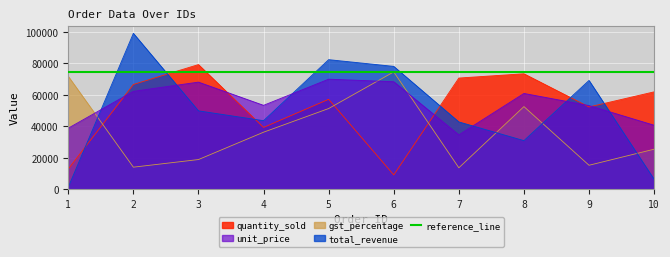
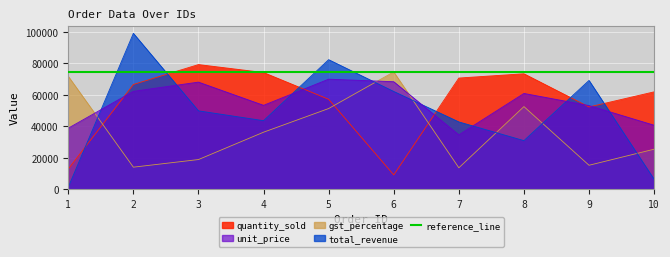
  {
    "quantity_sold": {
      "1": 13000,
      "2": 67000,
      "3": 79000,
-     "4": 39000,
+     "4": 74000,
      "5": 57000,
      "6": 9000,
      "7": 71000,
      "8": 73000,
      "10": 62000
    },
    "gst_percentage": {
      "1": 72000,
      "2": 14000,
      "3": 19000,
      "4": 36000,
      "5": 51000,
      "6": 75000,
      "7": 14000,
      "8": 53000,
      "9": 15000,
      "10": 25000
    },
    "total_revenue": {
      "1": 1000,
      "2": 99000,
      "3": 50000,
      "4": 44000,
      "5": 82000,
-     "6": 78000,
+     "6": 62000,
      "7": 43000,
      "8": 31000,
      "9": 69000,
      "10": 6000
    },
    "unit_price": {
      "1": 39000,
      "2": 62000,
      "3": 68000,
      "4": 53000,
      "5": 70000,
      "6": 68000,
      "7": 35000,
      "8": 61000,
      "10": 41000
    }
  }
